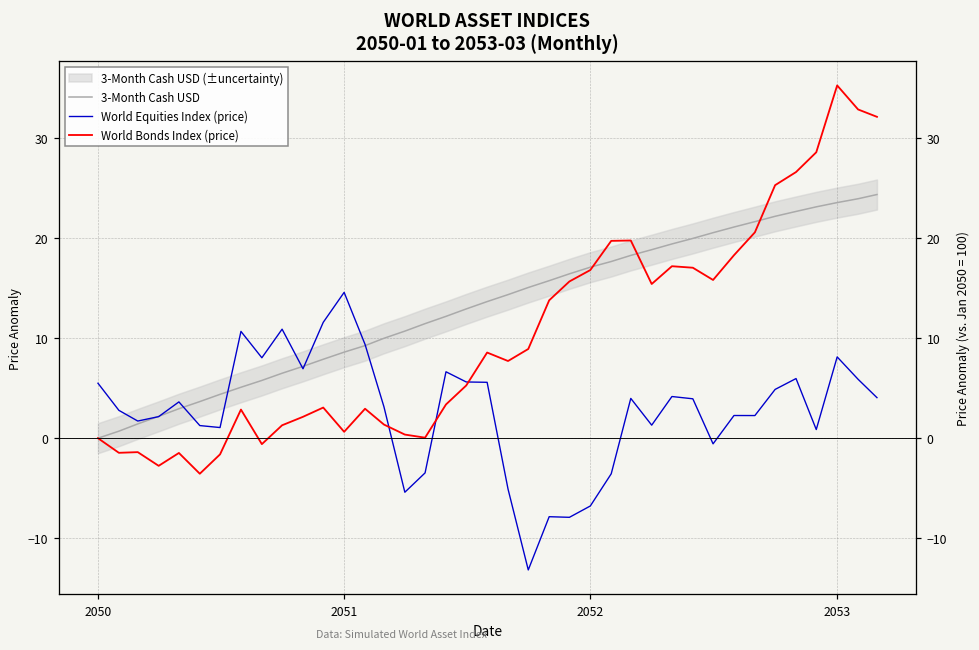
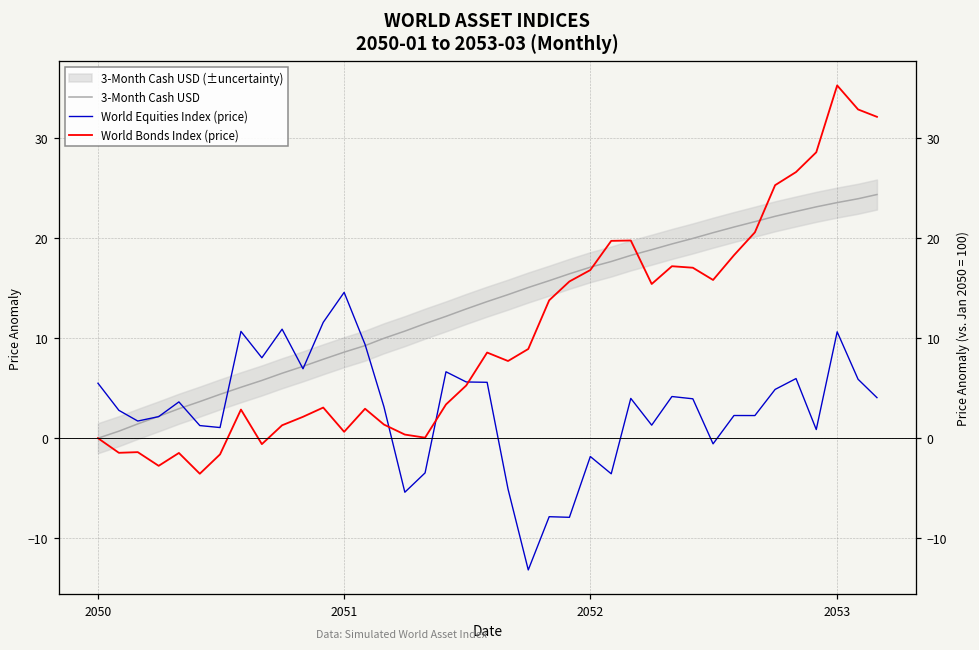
  {
    "World Equities Index (price)": {
      "2050": 6,
      "2051": 15,
-     "2052": -7,
-     "2053": 8
+     "2052": -2,
+     "2053": 11
    },
    "World Bonds Index (price)": {
      "2051": 1,
      "2052": 17,
      "2053": 35
    }
  }
